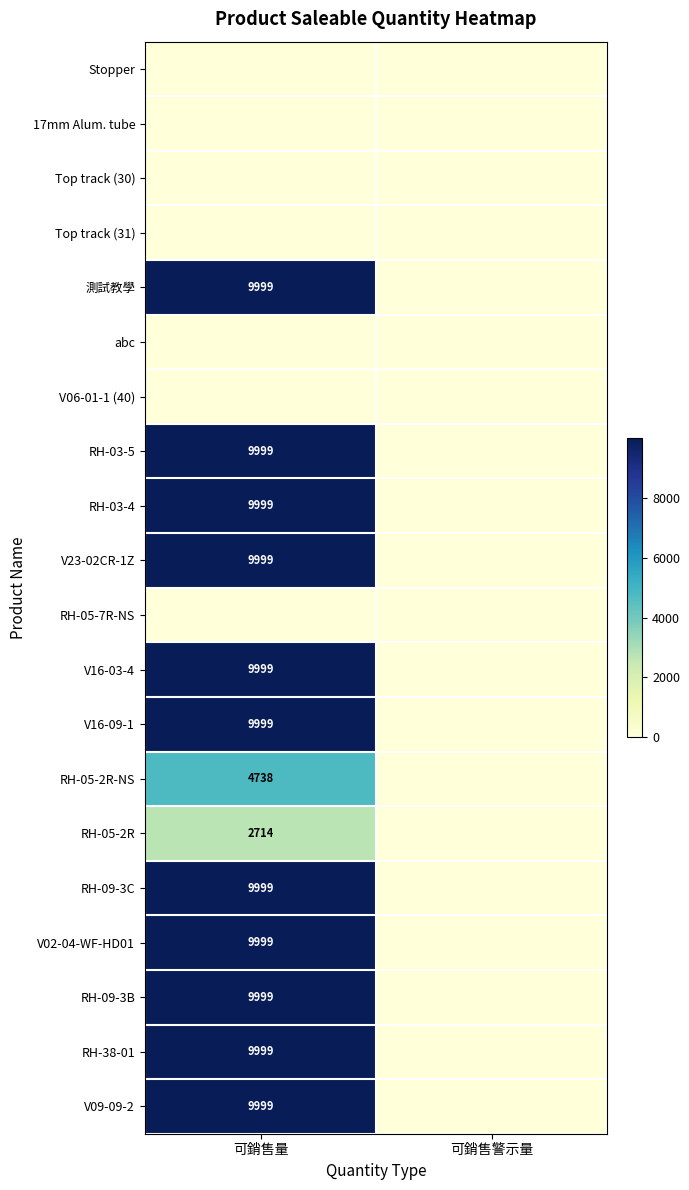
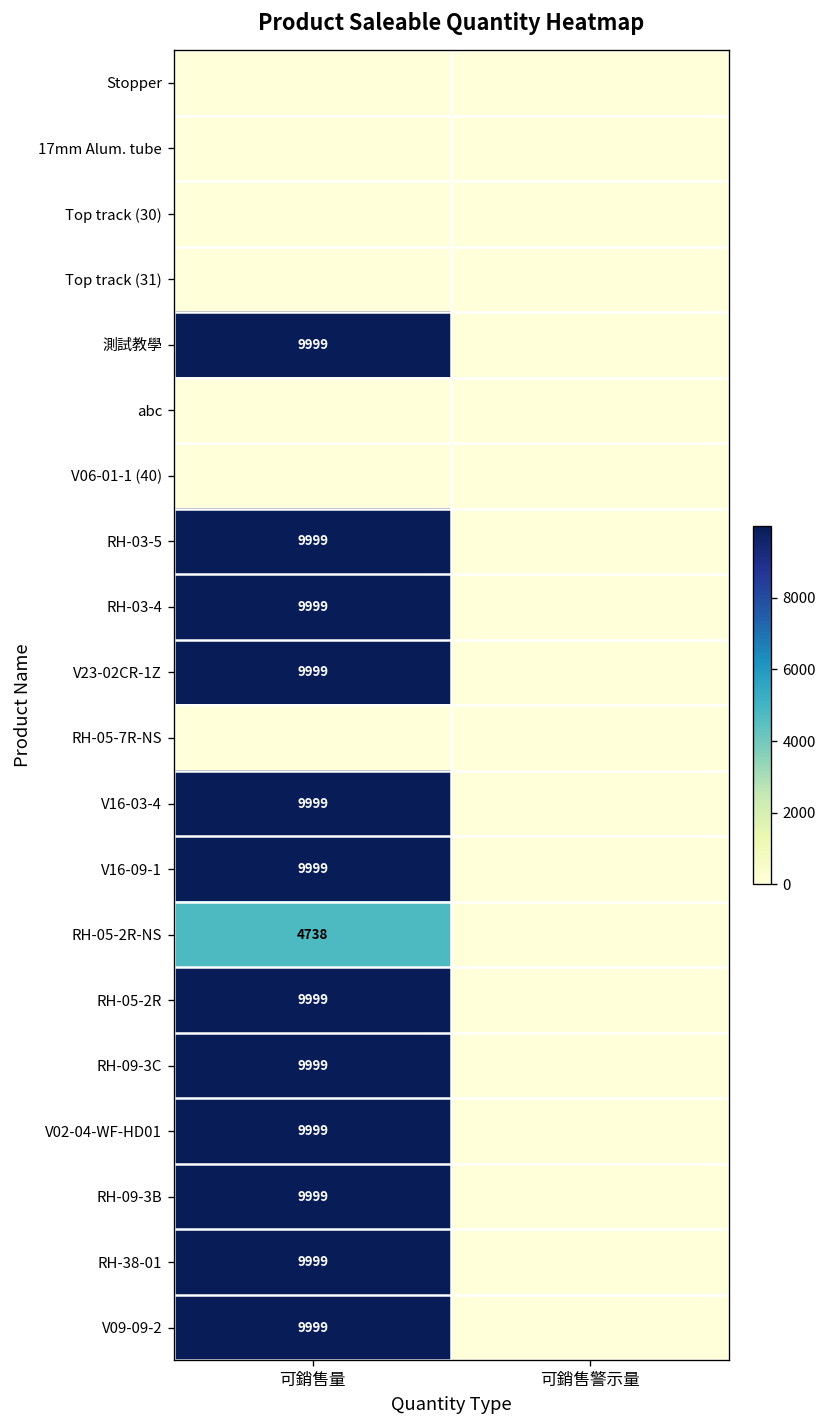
  {
    "測試教學": {
      "可銷售量": 9999
    },
    "RH-03-5": {
      "可銷售量": 9999
    },
    "RH-03-4": {
      "可銷售量": 9999
    },
    "V23-02CR-1Z": {
      "可銷售量": 9999
    },
    "V16-03-4": {
      "可銷售量": 9999
    },
    "V16-09-1": {
      "可銷售量": 9999
    },
    "RH-05-2R-NS": {
      "可銷售量": 4738
    },
    "RH-05-2R": {
-     "可銷售量": 2714
+     "可銷售量": 9999
    },
    "RH-09-3C": {
      "可銷售量": 9999
    },
    "V02-04-WF-HD01": {
      "可銷售量": 9999
    },
    "RH-09-3B": {
      "可銷售量": 9999
    },
    "RH-38-01": {
      "可銷售量": 9999
    },
    "V09-09-2": {
      "可銷售量": 9999
    }
  }
